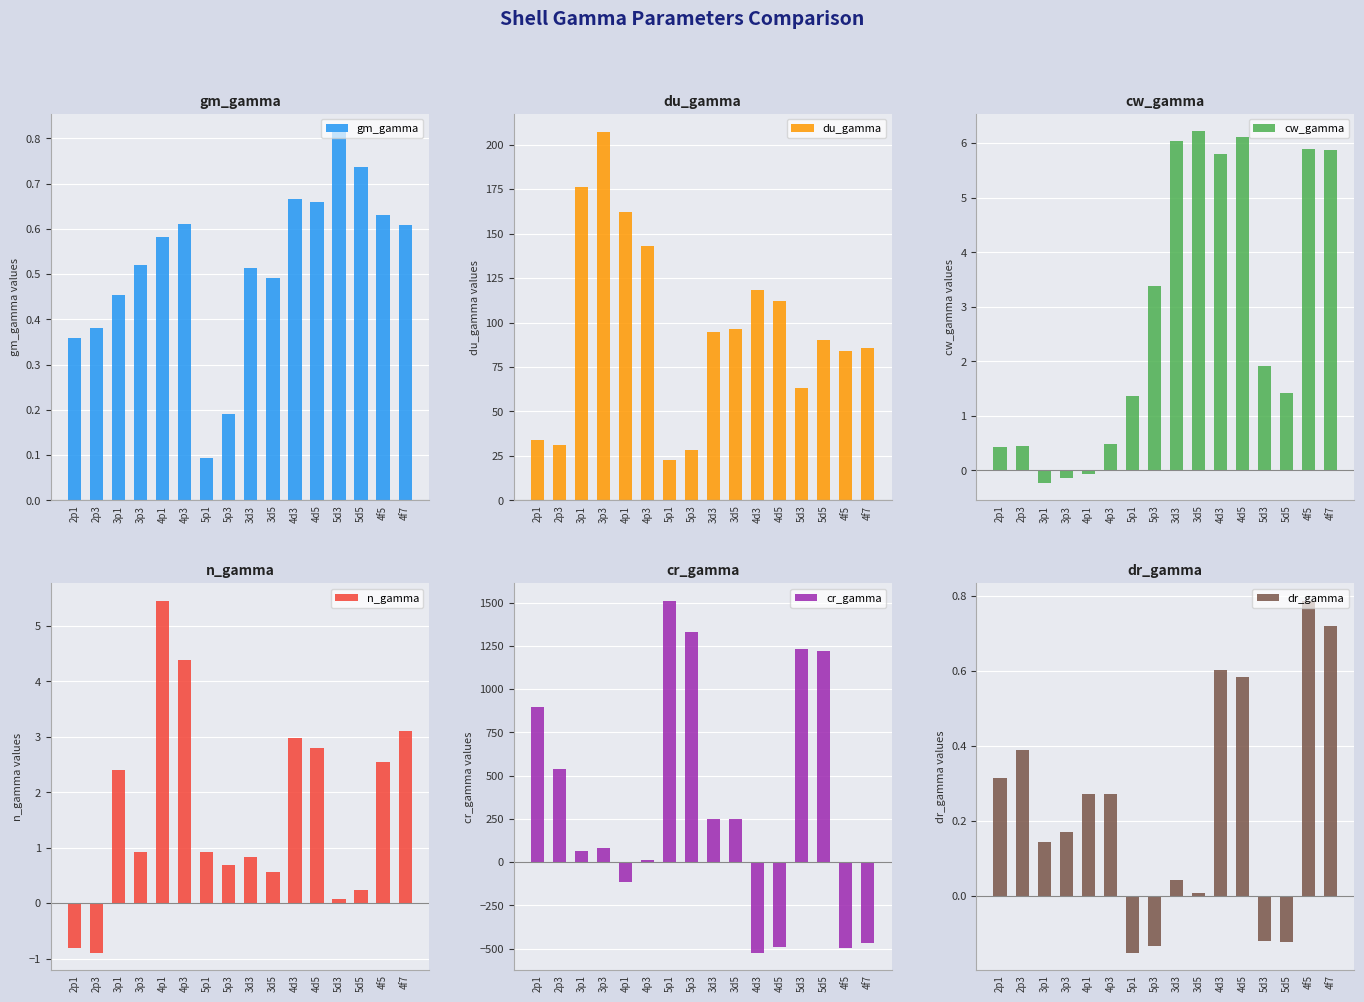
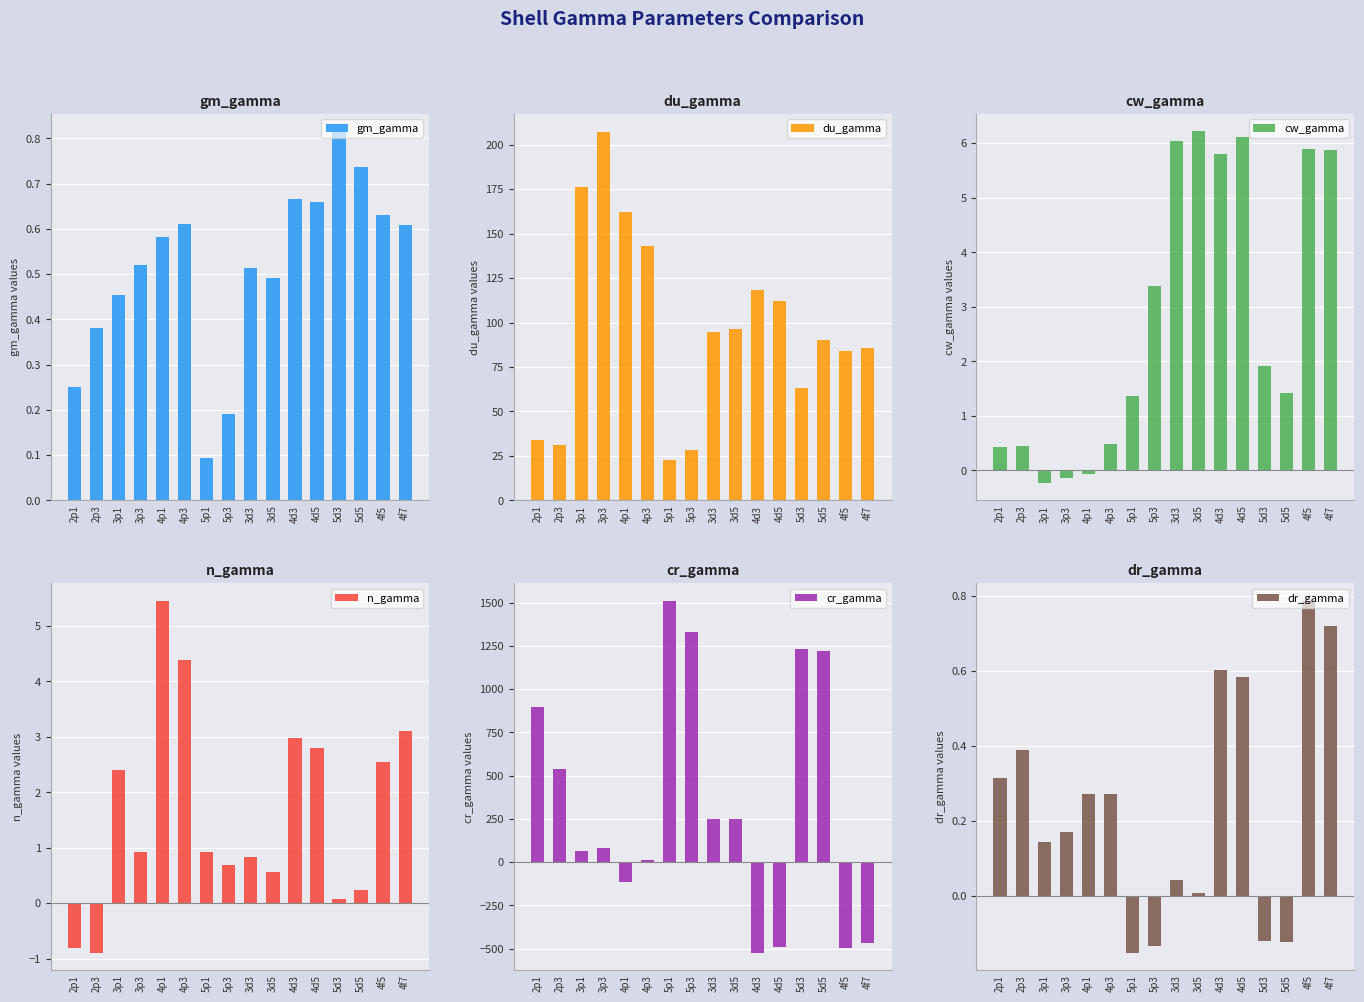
  {
    "gm_gamma": {
-     "2p1": 0.36,
+     "2p1": 0.25,
      "2p3": 0.38,
      "3p1": 0.45,
      "3p3": 0.52,
      "4p1": 0.58,
      "4p3": 0.61,
      "5p1": 0.09,
      "5p3": 0.19,
      "3d3": 0.51,
      "3d5": 0.49,
      "4d3": 0.67,
      "4d5": 0.66,
      "5d5": 0.74,
      "4f5": 0.63,
      "4f7": 0.61
    },
    "du_gamma": {
      "2p1": 34,
      "2p3": 31,
      "3p1": 176,
      "3p3": 207,
      "4p1": 162,
      "4p3": 143,
      "5p1": 23,
      "5p3": 28,
      "3d3": 95,
      "3d5": 96,
      "4d3": 118,
      "4d5": 112,
      "5d3": 63,
      "5d5": 90,
      "4f5": 84,
      "4f7": 85
    },
    "cw_gamma": {
      "2p1": 0.4,
      "2p3": 0.4,
      "3p1": -0.2,
      "3p3": -0.1,
      "4p1": -0.1,
      "4p3": 0.5,
      "5p1": 1.4,
      "5p3": 3.4,
      "3d3": 6.0,
      "3d5": 6.2,
      "4d3": 5.8,
      "4d5": 6.1,
      "5d3": 1.9,
      "5d5": 1.4,
      "4f5": 5.9,
      "4f7": 5.9
    },
    "n_gamma": {
      "2p1": -0.8,
      "2p3": -0.9,
      "3p1": 2.4,
      "3p3": 0.9,
      "4p1": 5.5,
      "4p3": 4.4,
      "5p1": 0.9,
      "5p3": 0.7,
      "3d3": 0.8,
      "3d5": 0.6,
      "4d3": 3.0,
      "4d5": 2.8,
      "5d3": 0.1,
      "5d5": 0.2,
      "4f5": 2.6,
      "4f7": 3.1
    },
    "cr_gamma": {
      "2p1": 900,
      "2p3": 540,
      "3p1": 70,
      "3p3": 80,
      "4p1": -110,
      "4p3": 20,
      "5p1": 1510,
      "5p3": 1330,
      "3d3": 250,
      "3d5": 250,
      "4d3": -520,
      "4d5": -490,
      "5d3": 1230,
      "5d5": 1220,
      "4f5": -490,
      "4f7": -470
    },
    "dr_gamma": {
      "2p1": 0.32,
      "2p3": 0.39,
      "3p1": 0.15,
      "3p3": 0.17,
      "4p1": 0.27,
      "4p3": 0.27,
      "5p1": -0.15,
      "5p3": -0.13,
      "3d3": 0.04,
      "3d5": 0.01,
      "4d3": 0.60,
      "4d5": 0.59,
      "5d3": -0.12,
      "5d5": -0.12,
      "4f7": 0.72
    }
  }
